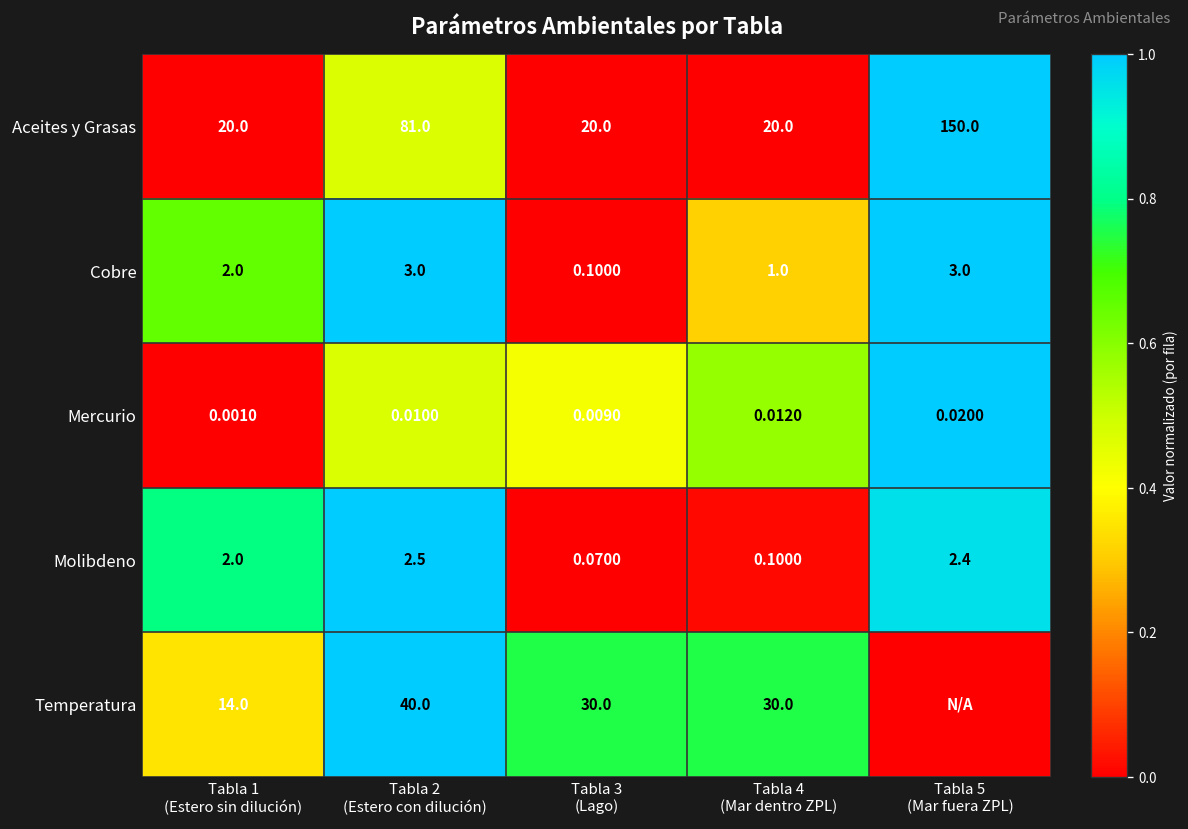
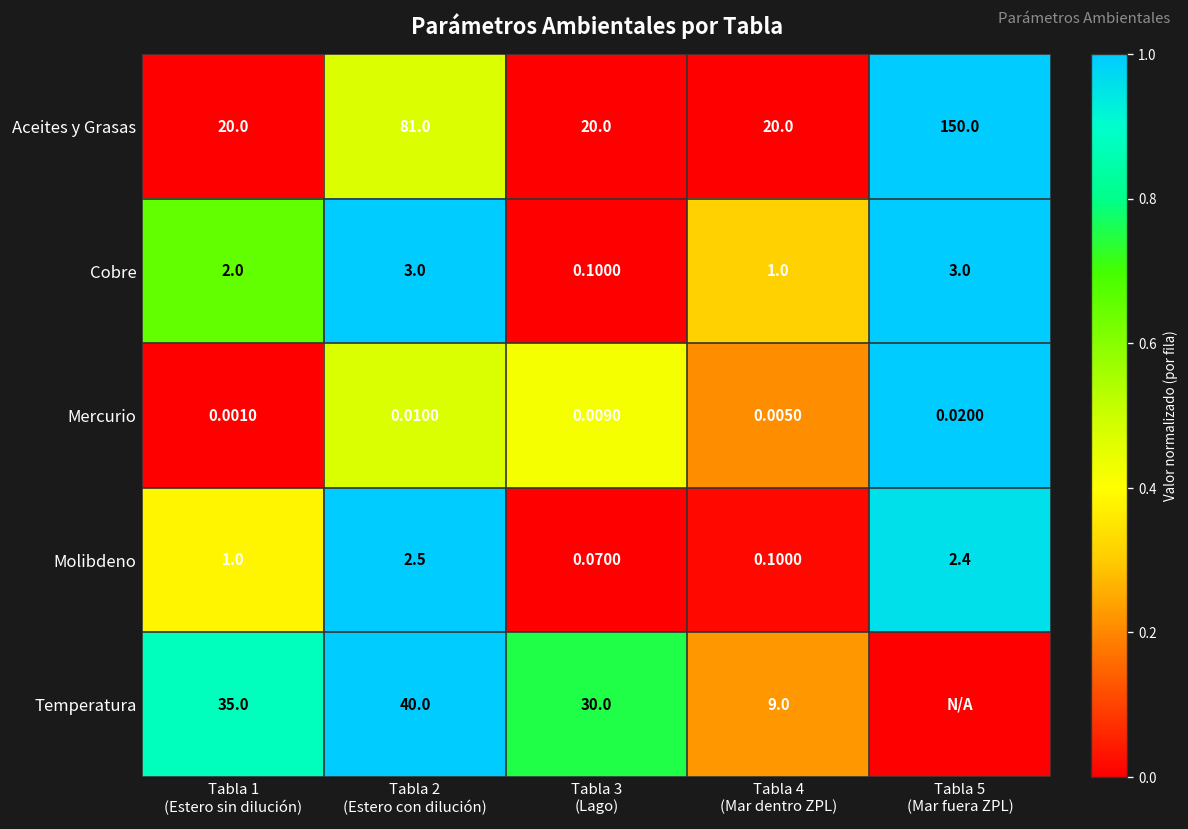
  {
    "Aceites y Grasas": {
      "Tabla 1 (Estero sin dilución)": 20.0,
      "Tabla 2 (Estero con dilución)": 81.0,
      "Tabla 3 (Lago)": 20.0,
      "Tabla 4 (Mar dentro ZPL)": 20.0,
      "Tabla 5 (Mar fuera ZPL)": 150.0
    },
    "Cobre": {
      "Tabla 1 (Estero sin dilución)": 2.0,
      "Tabla 2 (Estero con dilución)": 3.0,
      "Tabla 3 (Lago)": 0.1000,
      "Tabla 4 (Mar dentro ZPL)": 1.0,
      "Tabla 5 (Mar fuera ZPL)": 3.0
    },
    "Mercurio": {
      "Tabla 1 (Estero sin dilución)": 0.0010,
      "Tabla 2 (Estero con dilución)": 0.0100,
      "Tabla 3 (Lago)": 0.0090,
-     "Tabla 4 (Mar dentro ZPL)": 0.0120,
+     "Tabla 4 (Mar dentro ZPL)": 0.0050,
      "Tabla 5 (Mar fuera ZPL)": 0.0200
    },
    "Molibdeno": {
-     "Tabla 1 (Estero sin dilución)": 2.0,
+     "Tabla 1 (Estero sin dilución)": 1.0,
      "Tabla 2 (Estero con dilución)": 2.5,
      "Tabla 3 (Lago)": 0.0700,
      "Tabla 4 (Mar dentro ZPL)": 0.1000,
      "Tabla 5 (Mar fuera ZPL)": 2.4
    },
    "Temperatura": {
-     "Tabla 1 (Estero sin dilución)": 14.0,
+     "Tabla 1 (Estero sin dilución)": 35.0,
      "Tabla 2 (Estero con dilución)": 40.0,
      "Tabla 3 (Lago)": 30.0,
-     "Tabla 4 (Mar dentro ZPL)": 30.0
+     "Tabla 4 (Mar dentro ZPL)": 9.0
    }
  }
